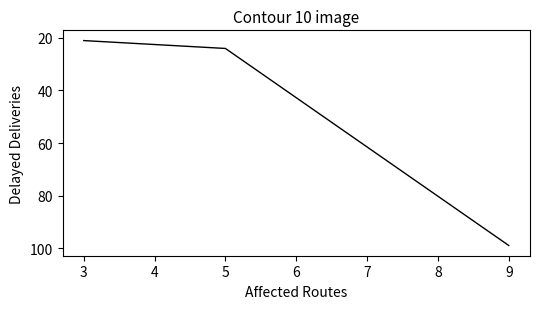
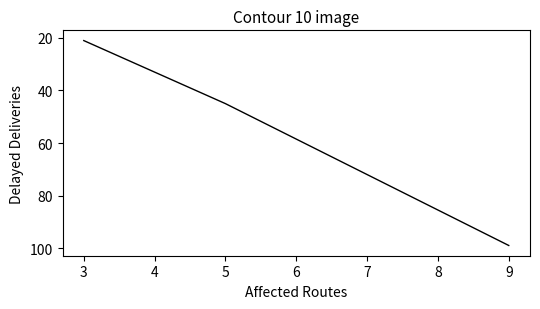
  {
    "3": 21,
-   "5": 24,
+   "5": 45,
    "9": 99
  }
